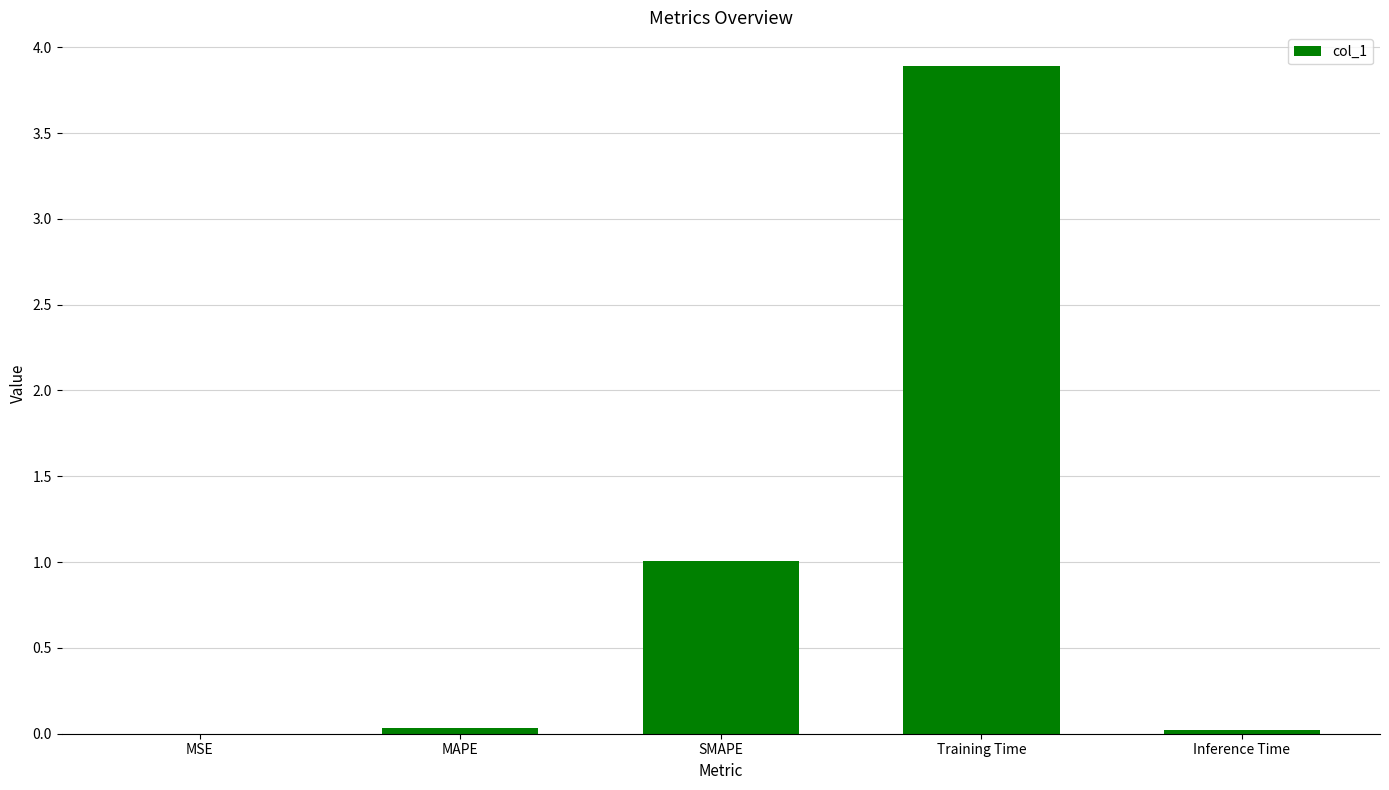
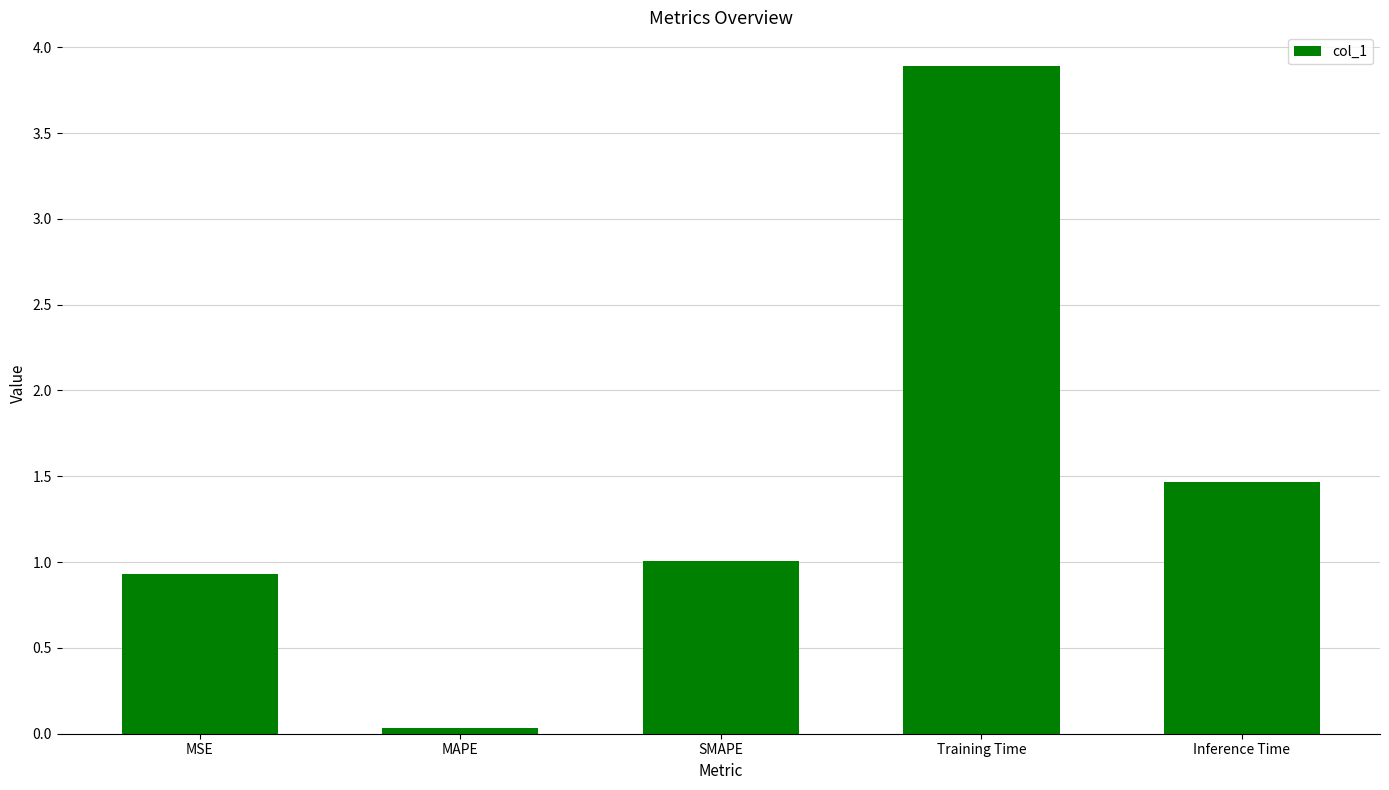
  {
-   "MSE": 0.00,
+   "MSE": 0.93,
    "MAPE": 0.03,
    "SMAPE": 1.01,
    "Training Time": 3.89,
-   "Inference Time": 0.02
+   "Inference Time": 1.47
  }
